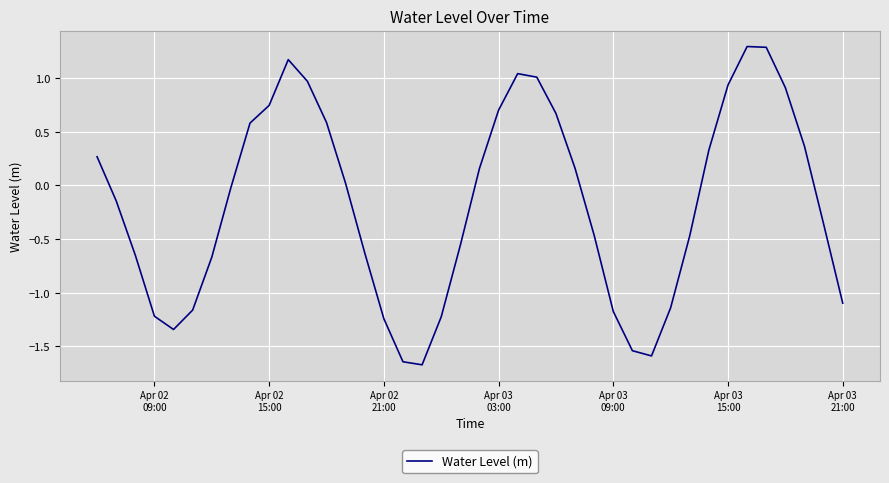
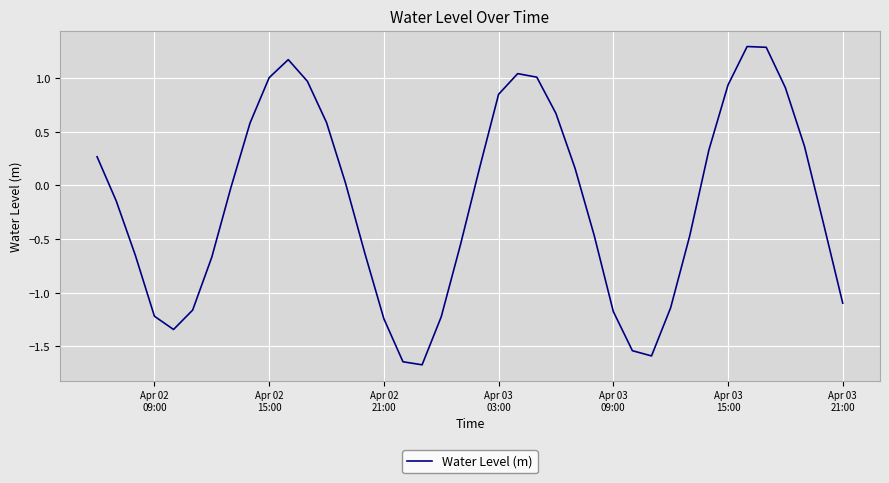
  {
    "Apr 02 09:00": -1.22,
-   "Apr 02 15:00": 0.75,
+   "Apr 02 15:00": 1.00,
    "Apr 02 21:00": -1.24,
-   "Apr 03 03:00": 0.70,
+   "Apr 03 03:00": 0.85,
    "Apr 03 09:00": -1.17,
    "Apr 03 15:00": 0.94,
    "Apr 03 21:00": -1.10
  }
